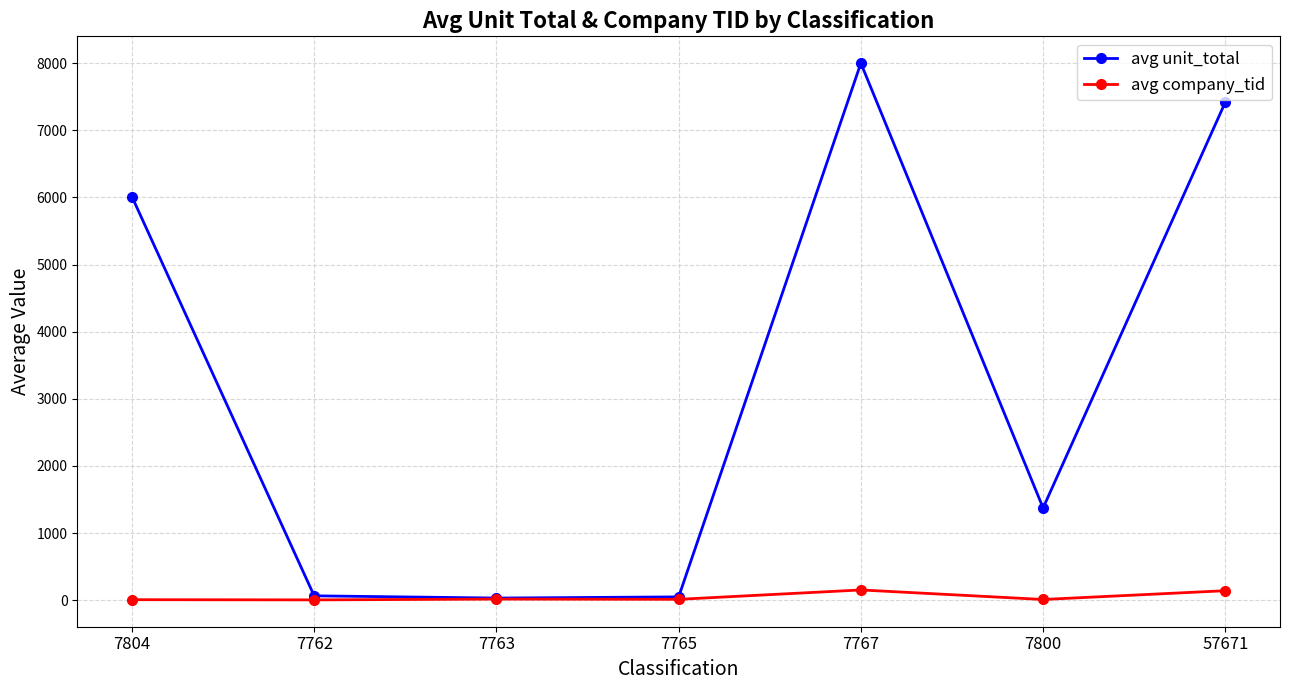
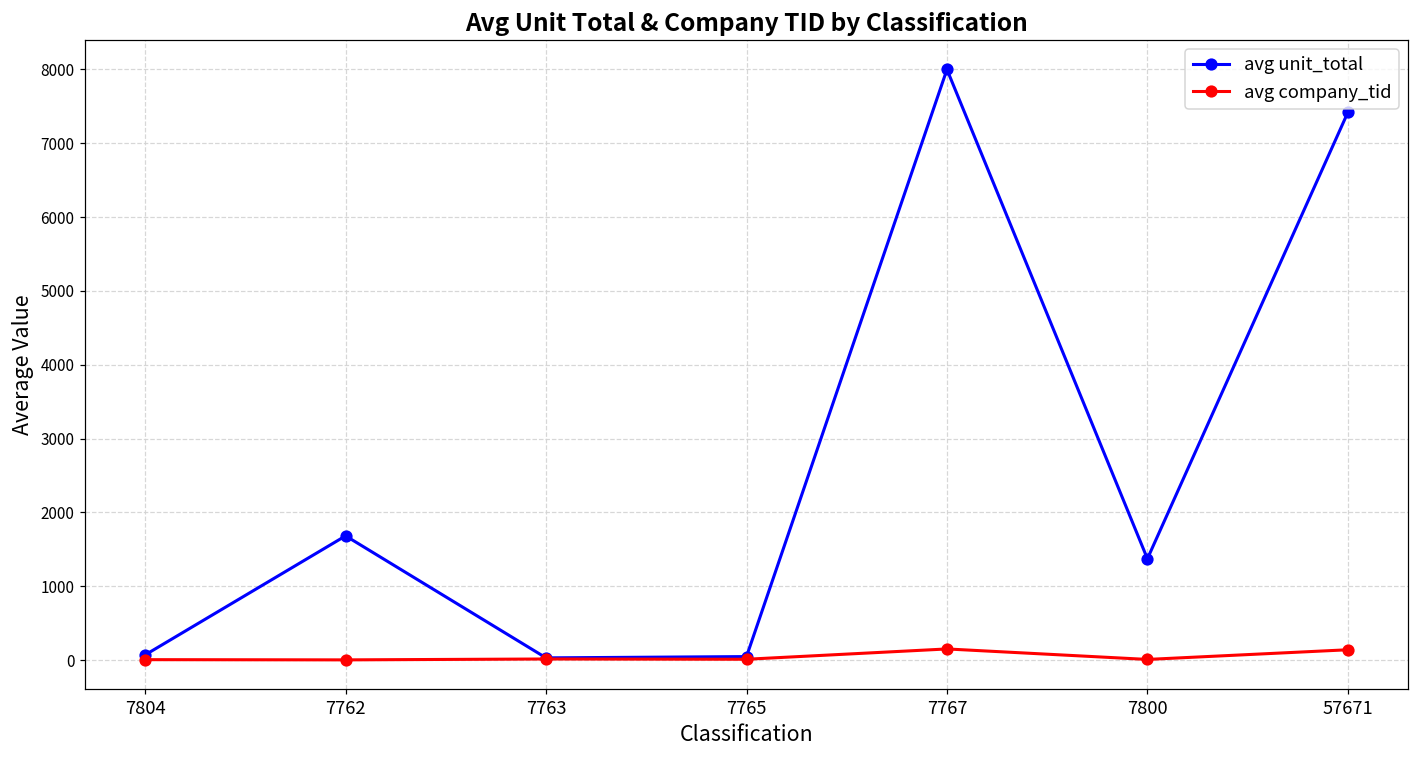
  {
    "avg unit_total": {
-     "7804": 6000,
-     "7762": 100,
+     "7804": 100,
+     "7762": 1700,
      "7767": 8000,
      "7800": 1400,
      "57671": 7400
    },
    "avg company_tid": {
      "7804": 0,
      "7762": 0,
      "7767": 200,
      "7800": 0,
      "57671": 100
    }
  }
